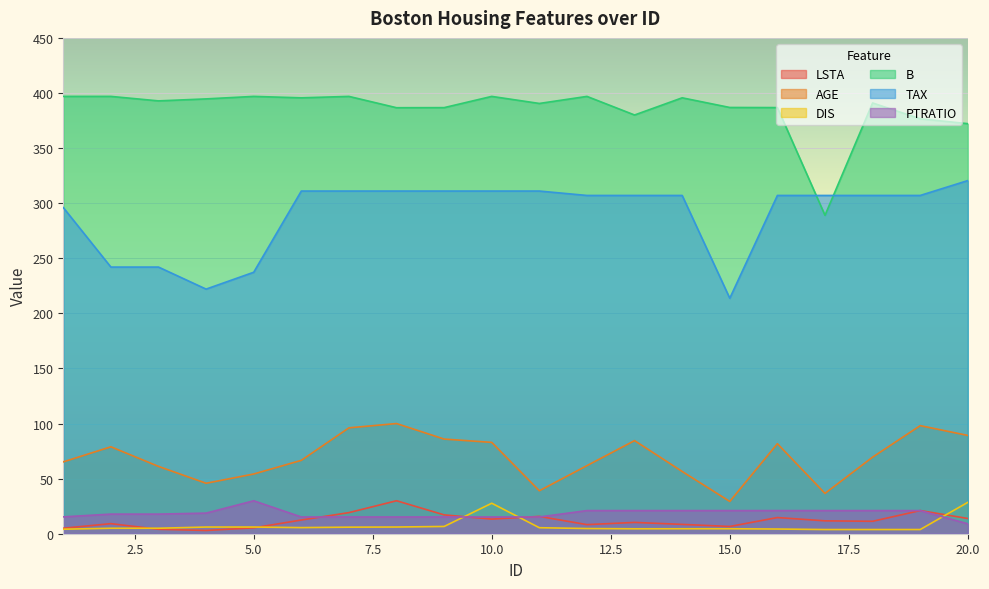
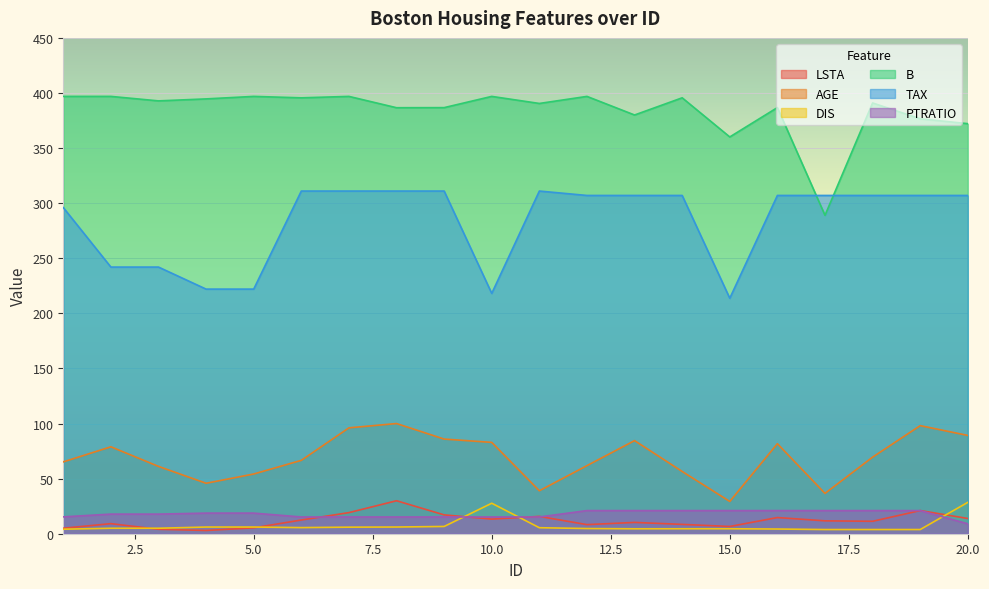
  {
    "DIS": {
      "10.0": 28,
      "20.0": 28
    },
    "B": {
      "5.0": 397,
      "10.0": 397,
-     "15.0": 387,
+     "15.0": 360,
      "20.0": 372
    },
    "TAX": {
-     "5.0": 237,
-     "10.0": 311,
+     "5.0": 222,
+     "10.0": 218,
      "15.0": 214,
-     "20.0": 321
+     "20.0": 307
    },
    "PTRATIO": {
-     "5.0": 30,
+     "5.0": 19,
      "15.0": 21,
      "20.0": 9
    }
  }
